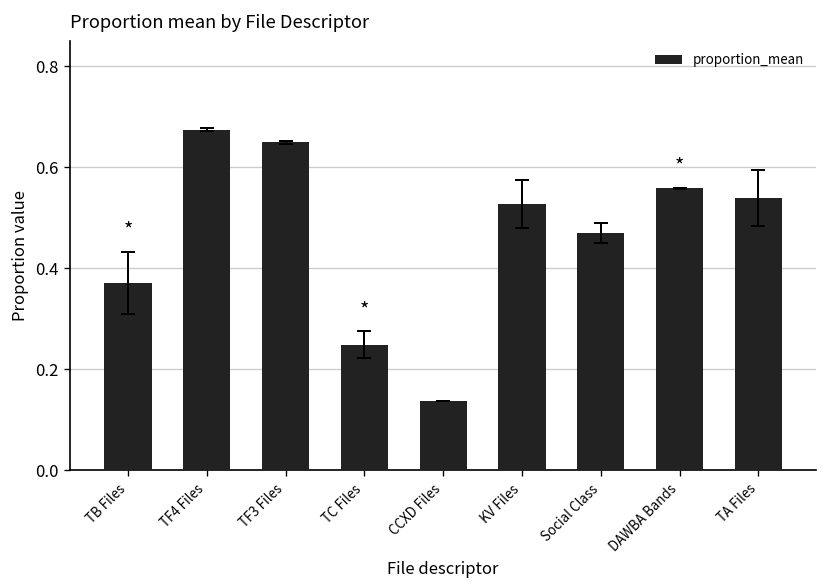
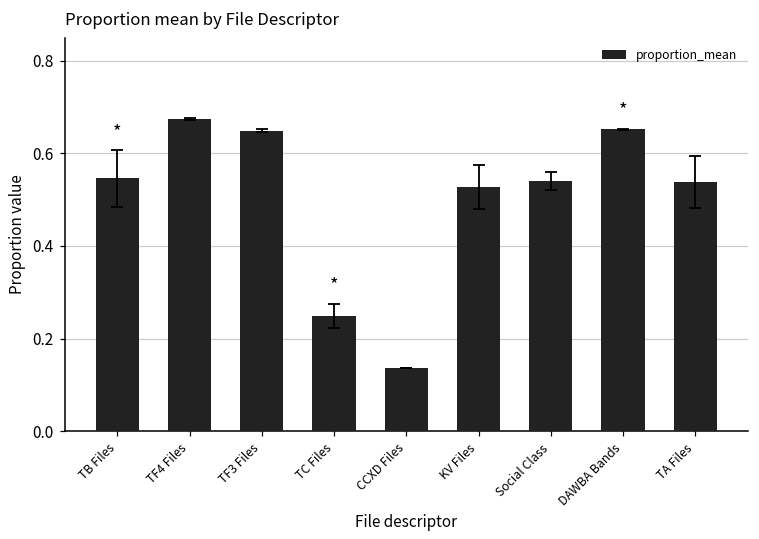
  {
    "proportion_mean": {
-     "TB Files": 0.37,
+     "TB Files": 0.55,
      "TF4 Files": 0.67,
      "TF3 Files": 0.65,
      "TC Files": 0.25,
      "CCXD Files": 0.14,
      "KV Files": 0.53,
-     "Social Class": 0.47,
-     "DAWBA Bands": 0.56,
+     "Social Class": 0.54,
+     "DAWBA Bands": 0.65,
      "TA Files": 0.54
    }
  }
